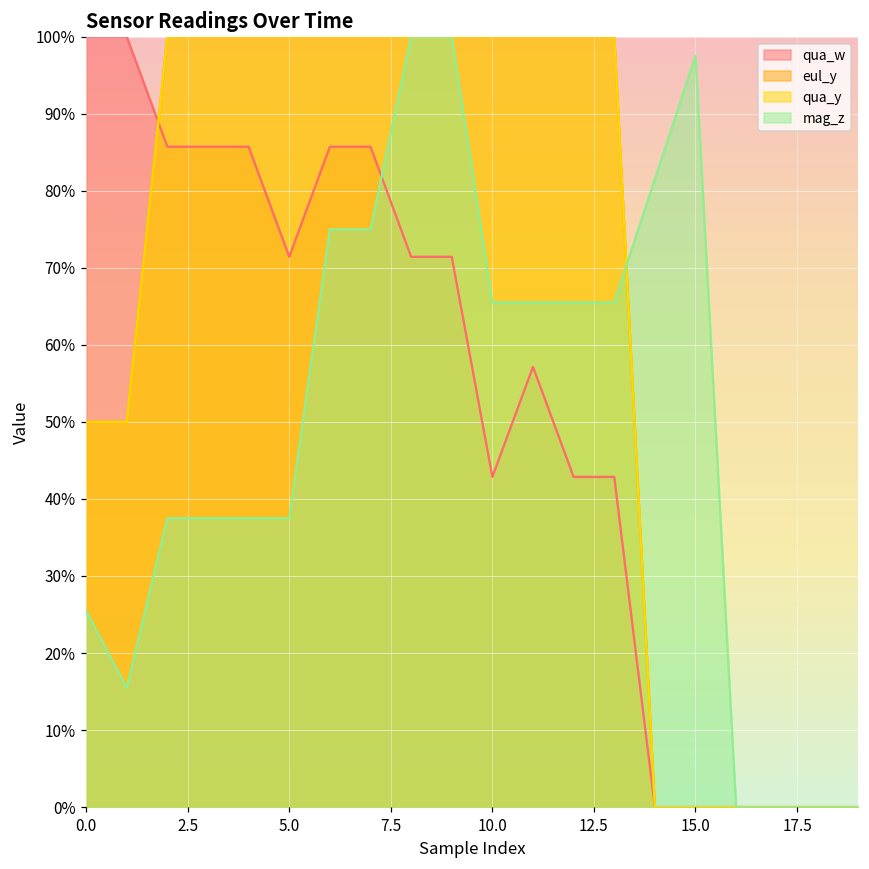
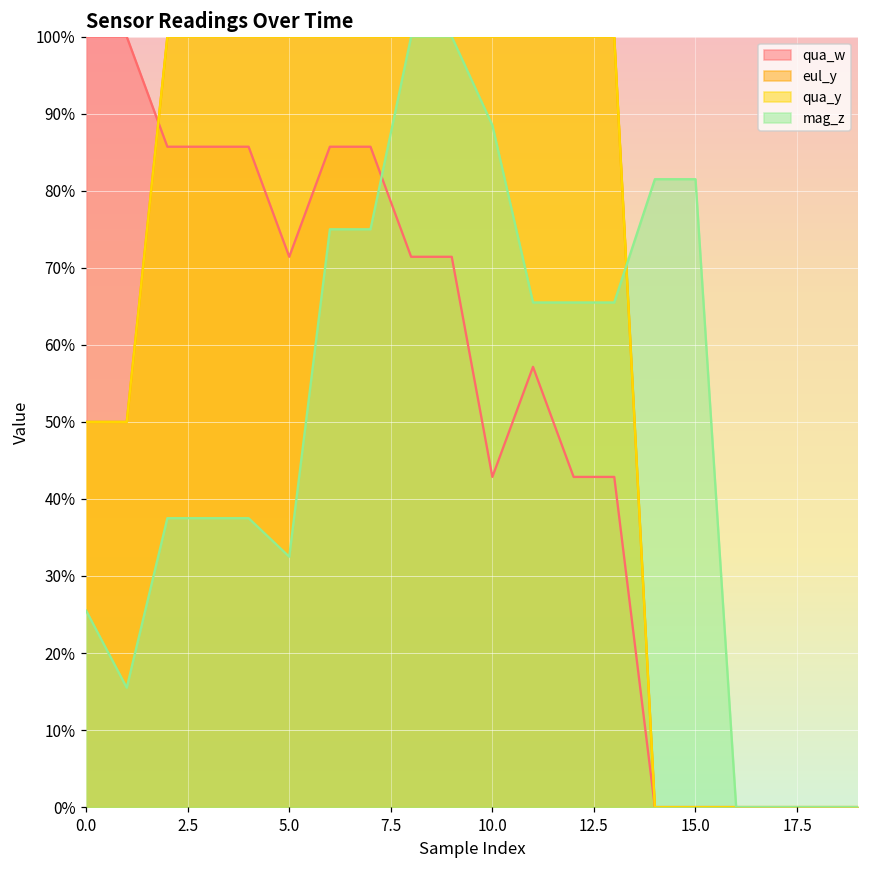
  {
    "qua_w": {
      "0.0": "100%",
      "5.0": "71%",
      "10.0": "43%"
    },
    "qua_y": {
      "0.0": "50%",
      "5.0": "100%",
      "10.0": "100%"
    },
    "mag_z": {
      "0.0": "25%",
-     "5.0": "38%",
-     "10.0": "66%",
-     "15.0": "98%"
+     "5.0": "32%",
+     "10.0": "89%",
+     "15.0": "82%"
    }
  }
